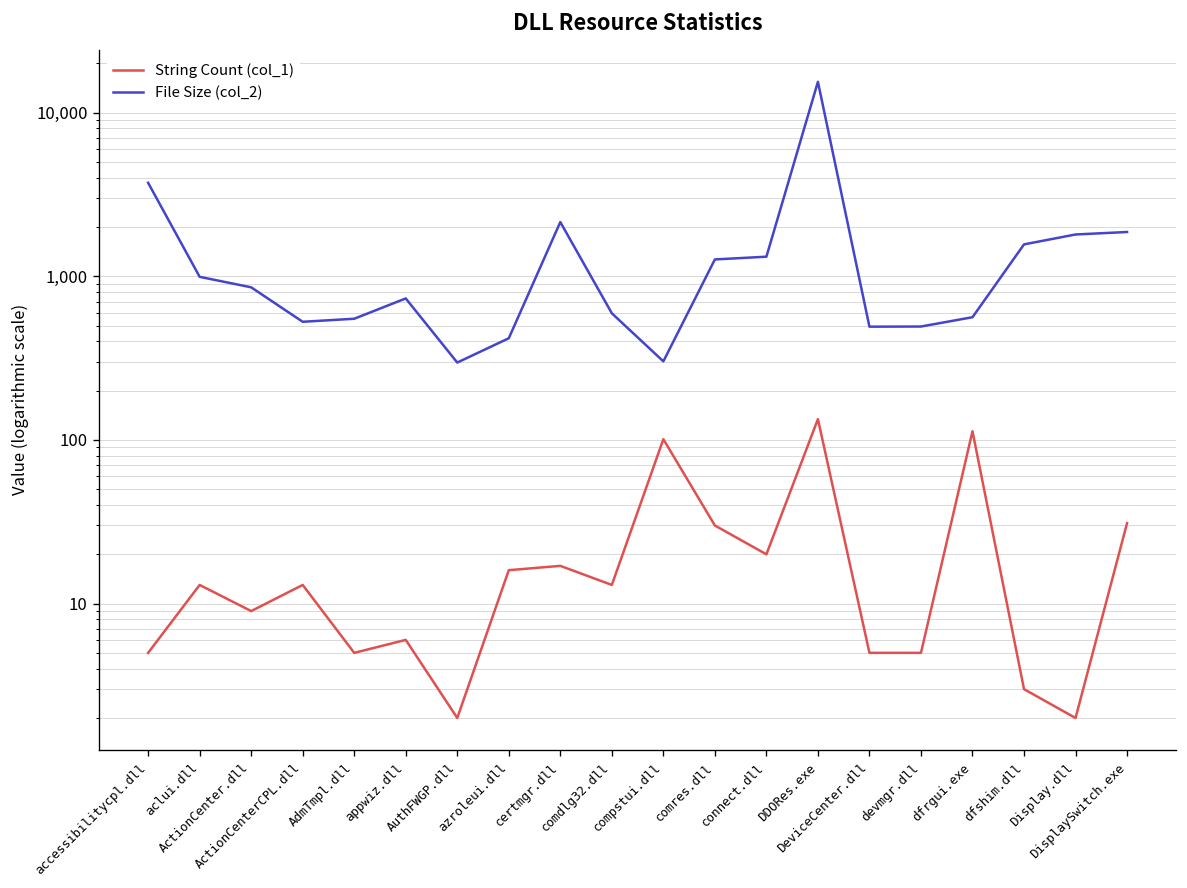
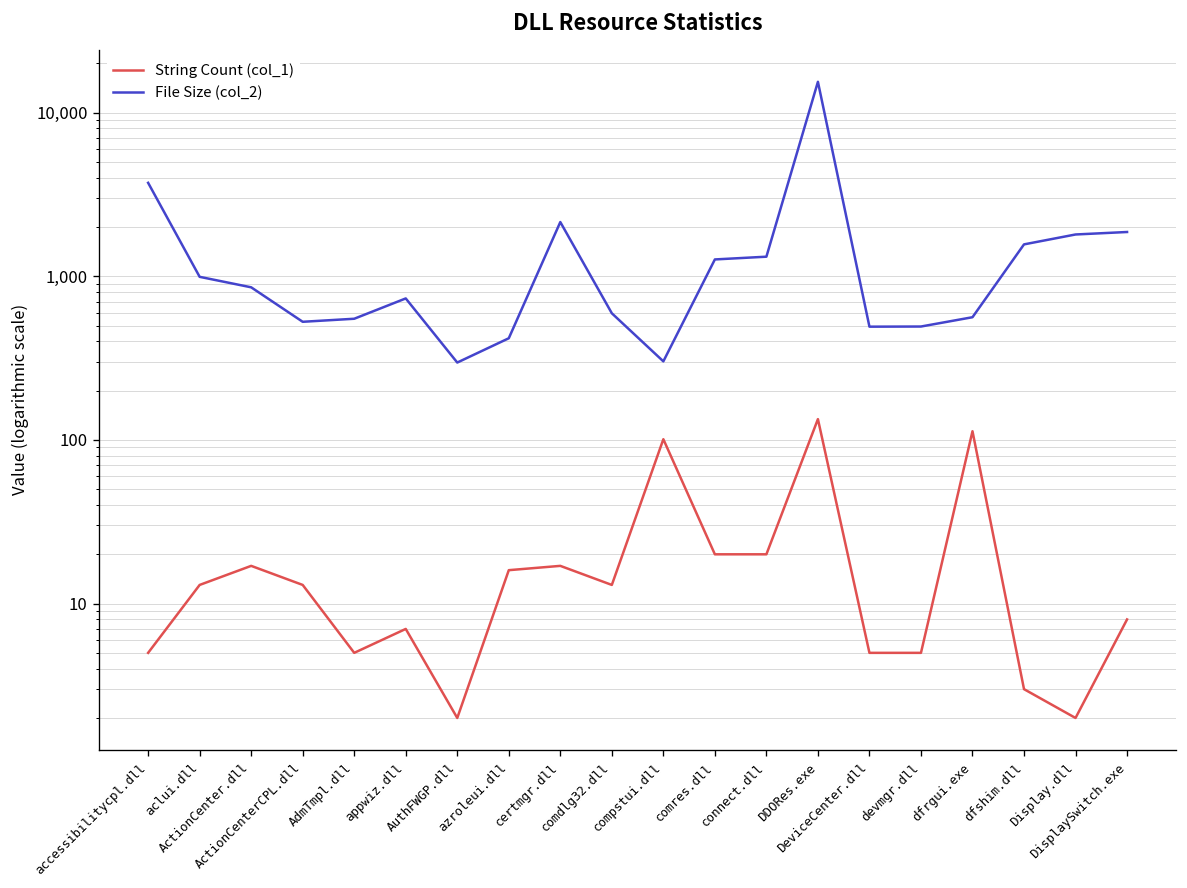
  {
    "String Count (col_1)": {
      "accessibilitycpl.dll": "5",
      "aclui.dll": "13",
-     "ActionCenter.dll": "9",
+     "ActionCenter.dll": "17",
      "ActionCenterCPL.dll": "13",
      "AdmTmpl.dll": "5",
-     "appwiz.dll": "6",
+     "appwiz.dll": "7",
      "AuthFWGP.dll": "2",
      "azroleui.dll": "16",
      "certmgr.dll": "17",
      "comdlg32.dll": "13",
      "compstui.dll": "100",
-     "comres.dll": "30",
+     "comres.dll": "20",
      "connect.dll": "20",
      "DDORes.exe": "130",
      "DeviceCenter.dll": "5",
      "devmgr.dll": "5",
      "dfrgui.exe": "110",
      "dfshim.dll": "3",
      "Display.dll": "2",
-     "DisplaySwitch.exe": "31"
+     "DisplaySwitch.exe": "8"
    },
    "File Size (col_2)": {
      "accessibilitycpl.dll": "3,700",
      "aclui.dll": "1,000",
      "ActionCenter.dll": "900",
      "ActionCenterCPL.dll": "530",
      "AdmTmpl.dll": "550",
      "appwiz.dll": "700",
      "AuthFWGP.dll": "300",
      "azroleui.dll": "420",
      "certmgr.dll": "2,100",
      "comdlg32.dll": "600",
      "compstui.dll": "300",
      "comres.dll": "1,300",
      "connect.dll": "1,300",
      "DDORes.exe": "15,000",
      "DeviceCenter.dll": "490",
      "devmgr.dll": "490",
      "dfrgui.exe": "560",
      "dfshim.dll": "1,600",
      "Display.dll": "1,800",
      "DisplaySwitch.exe": "1,900"
    }
  }
